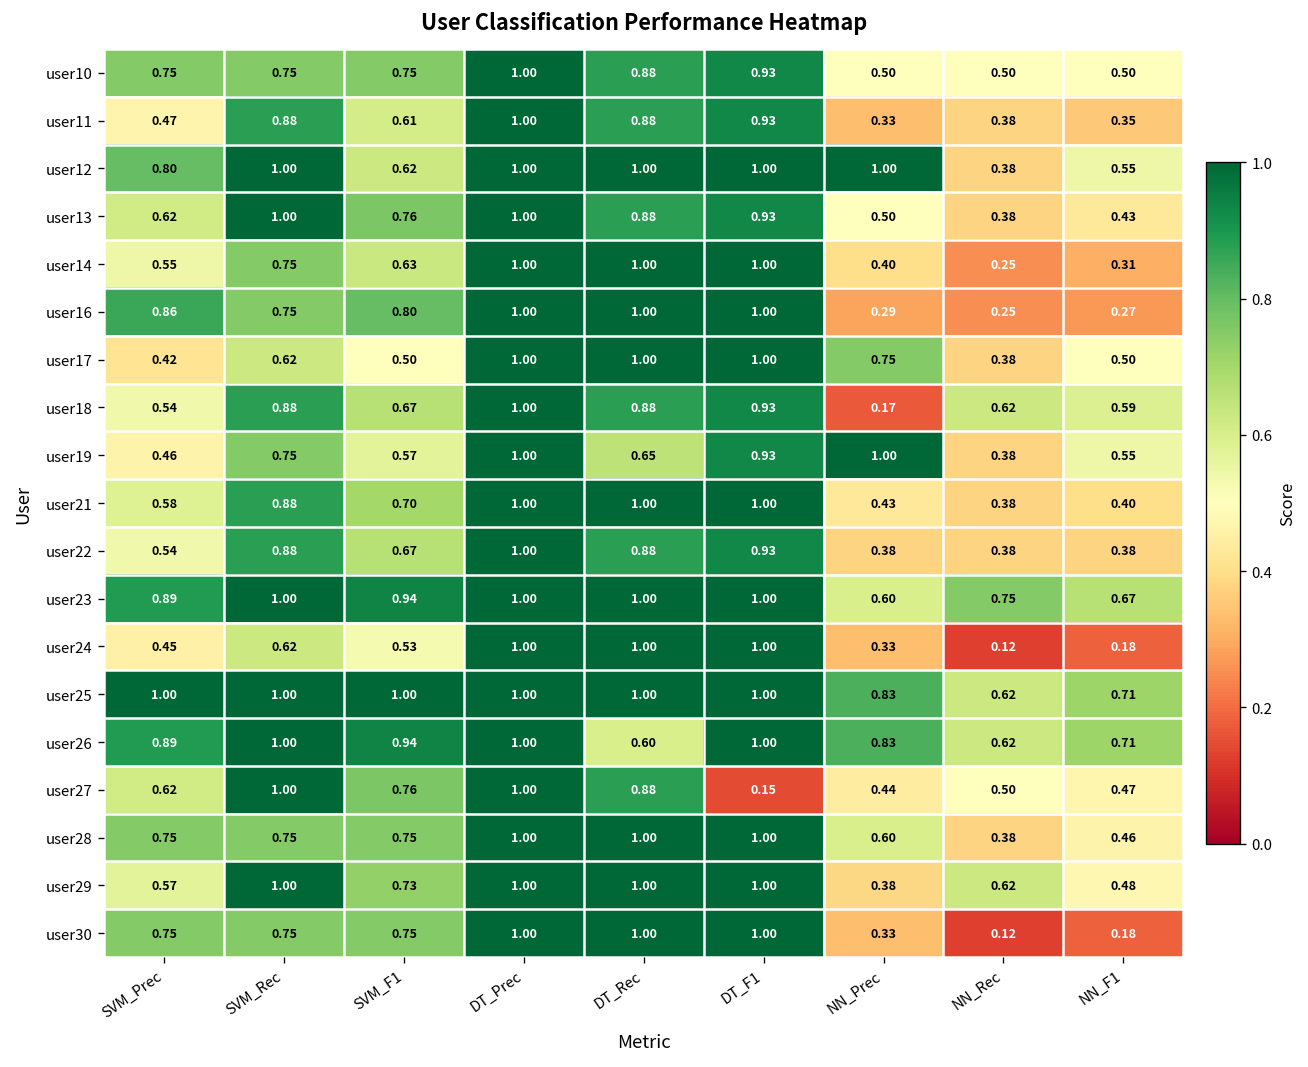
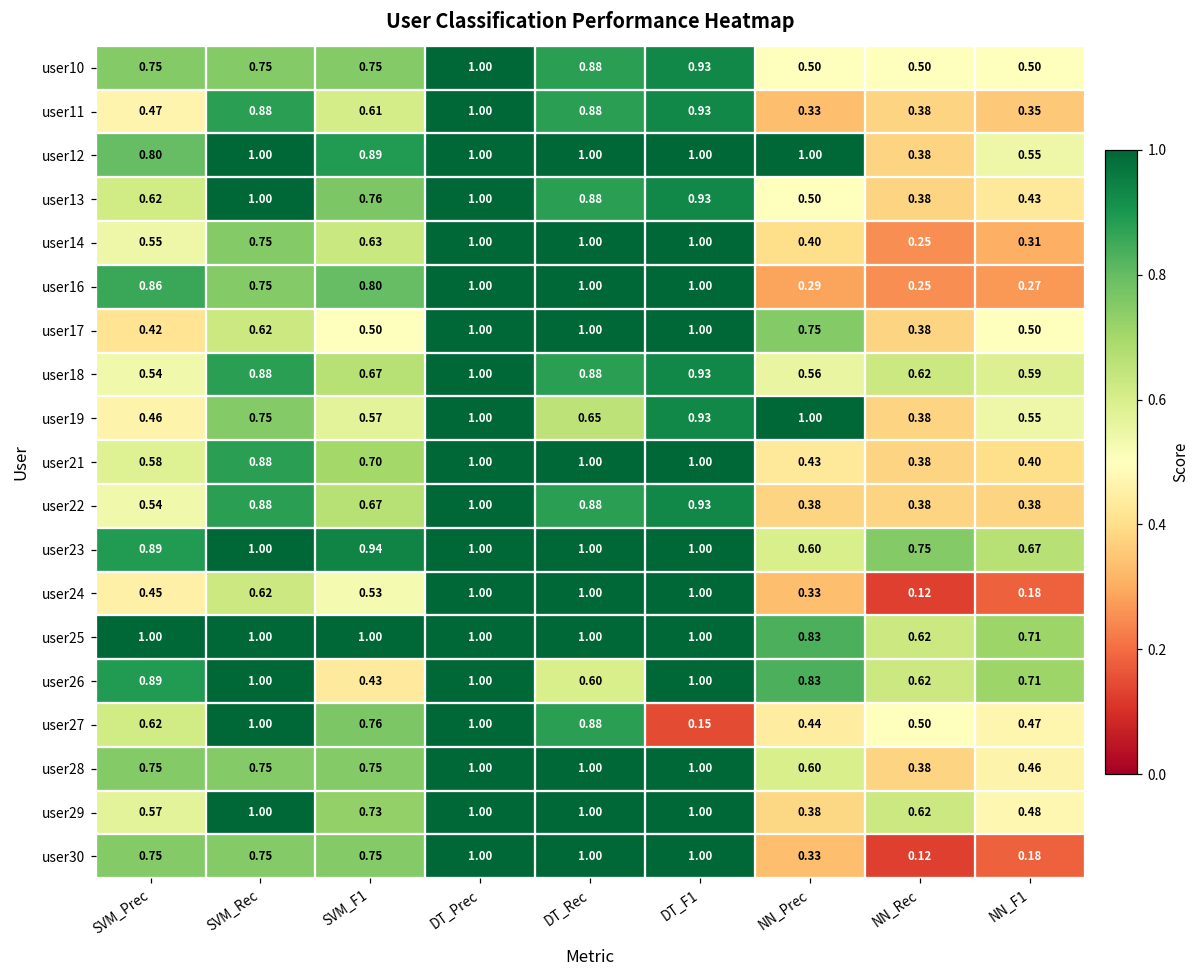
  {
    "user10": {
      "SVM_Prec": 0.75,
      "SVM_Rec": 0.75,
      "SVM_F1": 0.75,
      "DT_Prec": 1.00,
      "DT_Rec": 0.88,
      "DT_F1": 0.93,
      "NN_Prec": 0.50,
      "NN_Rec": 0.50,
      "NN_F1": 0.50
    },
    "user11": {
      "SVM_Prec": 0.47,
      "SVM_Rec": 0.88,
      "SVM_F1": 0.61,
      "DT_Prec": 1.00,
      "DT_Rec": 0.88,
      "DT_F1": 0.93,
      "NN_Prec": 0.33,
      "NN_Rec": 0.38,
      "NN_F1": 0.35
    },
    "user12": {
      "SVM_Prec": 0.80,
      "SVM_Rec": 1.00,
-     "SVM_F1": 0.62,
+     "SVM_F1": 0.89,
      "DT_Prec": 1.00,
      "DT_Rec": 1.00,
      "DT_F1": 1.00,
      "NN_Prec": 1.00,
      "NN_Rec": 0.38,
      "NN_F1": 0.55
    },
    "user13": {
      "SVM_Prec": 0.62,
      "SVM_Rec": 1.00,
      "SVM_F1": 0.76,
      "DT_Prec": 1.00,
      "DT_Rec": 0.88,
      "DT_F1": 0.93,
      "NN_Prec": 0.50,
      "NN_Rec": 0.38,
      "NN_F1": 0.43
    },
    "user14": {
      "SVM_Prec": 0.55,
      "SVM_Rec": 0.75,
      "SVM_F1": 0.63,
      "DT_Prec": 1.00,
      "DT_Rec": 1.00,
      "DT_F1": 1.00,
      "NN_Prec": 0.40,
      "NN_Rec": 0.25,
      "NN_F1": 0.31
    },
    "user16": {
      "SVM_Prec": 0.86,
      "SVM_Rec": 0.75,
      "SVM_F1": 0.80,
      "DT_Prec": 1.00,
      "DT_Rec": 1.00,
      "DT_F1": 1.00,
      "NN_Prec": 0.29,
      "NN_Rec": 0.25,
      "NN_F1": 0.27
    },
    "user17": {
      "SVM_Prec": 0.42,
      "SVM_Rec": 0.62,
      "SVM_F1": 0.50,
      "DT_Prec": 1.00,
      "DT_Rec": 1.00,
      "DT_F1": 1.00,
      "NN_Prec": 0.75,
      "NN_Rec": 0.38,
      "NN_F1": 0.50
    },
    "user18": {
      "SVM_Prec": 0.54,
      "SVM_Rec": 0.88,
      "SVM_F1": 0.67,
      "DT_Prec": 1.00,
      "DT_Rec": 0.88,
      "DT_F1": 0.93,
-     "NN_Prec": 0.17,
+     "NN_Prec": 0.56,
      "NN_Rec": 0.62,
      "NN_F1": 0.59
    },
    "user19": {
      "SVM_Prec": 0.46,
      "SVM_Rec": 0.75,
      "SVM_F1": 0.57,
      "DT_Prec": 1.00,
      "DT_Rec": 0.65,
      "DT_F1": 0.93,
      "NN_Prec": 1.00,
      "NN_Rec": 0.38,
      "NN_F1": 0.55
    },
    "user21": {
      "SVM_Prec": 0.58,
      "SVM_Rec": 0.88,
      "SVM_F1": 0.70,
      "DT_Prec": 1.00,
      "DT_Rec": 1.00,
      "DT_F1": 1.00,
      "NN_Prec": 0.43,
      "NN_Rec": 0.38,
      "NN_F1": 0.40
    },
    "user22": {
      "SVM_Prec": 0.54,
      "SVM_Rec": 0.88,
      "SVM_F1": 0.67,
      "DT_Prec": 1.00,
      "DT_Rec": 0.88,
      "DT_F1": 0.93,
      "NN_Prec": 0.38,
      "NN_Rec": 0.38,
      "NN_F1": 0.38
    },
    "user23": {
      "SVM_Prec": 0.89,
      "SVM_Rec": 1.00,
      "SVM_F1": 0.94,
      "DT_Prec": 1.00,
      "DT_Rec": 1.00,
      "DT_F1": 1.00,
      "NN_Prec": 0.60,
      "NN_Rec": 0.75,
      "NN_F1": 0.67
    },
    "user24": {
      "SVM_Prec": 0.45,
      "SVM_Rec": 0.62,
      "SVM_F1": 0.53,
      "DT_Prec": 1.00,
      "DT_Rec": 1.00,
      "DT_F1": 1.00,
      "NN_Prec": 0.33,
      "NN_Rec": 0.12,
      "NN_F1": 0.18
    },
    "user25": {
      "SVM_Prec": 1.00,
      "SVM_Rec": 1.00,
      "SVM_F1": 1.00,
      "DT_Prec": 1.00,
      "DT_Rec": 1.00,
      "DT_F1": 1.00,
      "NN_Prec": 0.83,
      "NN_Rec": 0.62,
      "NN_F1": 0.71
    },
    "user26": {
      "SVM_Prec": 0.89,
      "SVM_Rec": 1.00,
-     "SVM_F1": 0.94,
+     "SVM_F1": 0.43,
      "DT_Prec": 1.00,
      "DT_Rec": 0.60,
      "DT_F1": 1.00,
      "NN_Prec": 0.83,
      "NN_Rec": 0.62,
      "NN_F1": 0.71
    },
    "user27": {
      "SVM_Prec": 0.62,
      "SVM_Rec": 1.00,
      "SVM_F1": 0.76,
      "DT_Prec": 1.00,
      "DT_Rec": 0.88,
      "DT_F1": 0.15,
      "NN_Prec": 0.44,
      "NN_Rec": 0.50,
      "NN_F1": 0.47
    },
    "user28": {
      "SVM_Prec": 0.75,
      "SVM_Rec": 0.75,
      "SVM_F1": 0.75,
      "DT_Prec": 1.00,
      "DT_Rec": 1.00,
      "DT_F1": 1.00,
      "NN_Prec": 0.60,
      "NN_Rec": 0.38,
      "NN_F1": 0.46
    },
    "user29": {
      "SVM_Prec": 0.57,
      "SVM_Rec": 1.00,
      "SVM_F1": 0.73,
      "DT_Prec": 1.00,
      "DT_Rec": 1.00,
      "DT_F1": 1.00,
      "NN_Prec": 0.38,
      "NN_Rec": 0.62,
      "NN_F1": 0.48
    },
    "user30": {
      "SVM_Prec": 0.75,
      "SVM_Rec": 0.75,
      "SVM_F1": 0.75,
      "DT_Prec": 1.00,
      "DT_Rec": 1.00,
      "DT_F1": 1.00,
      "NN_Prec": 0.33,
      "NN_Rec": 0.12,
      "NN_F1": 0.18
    }
  }
